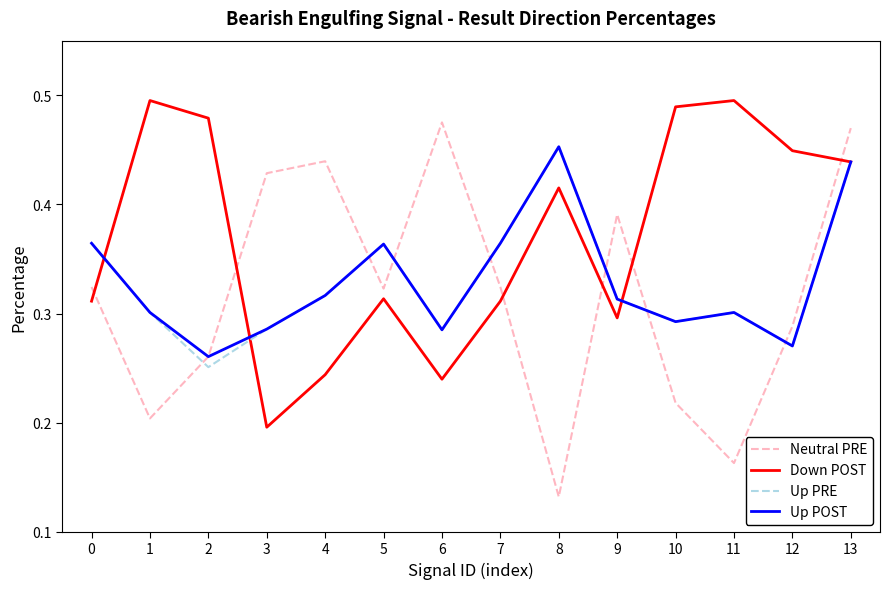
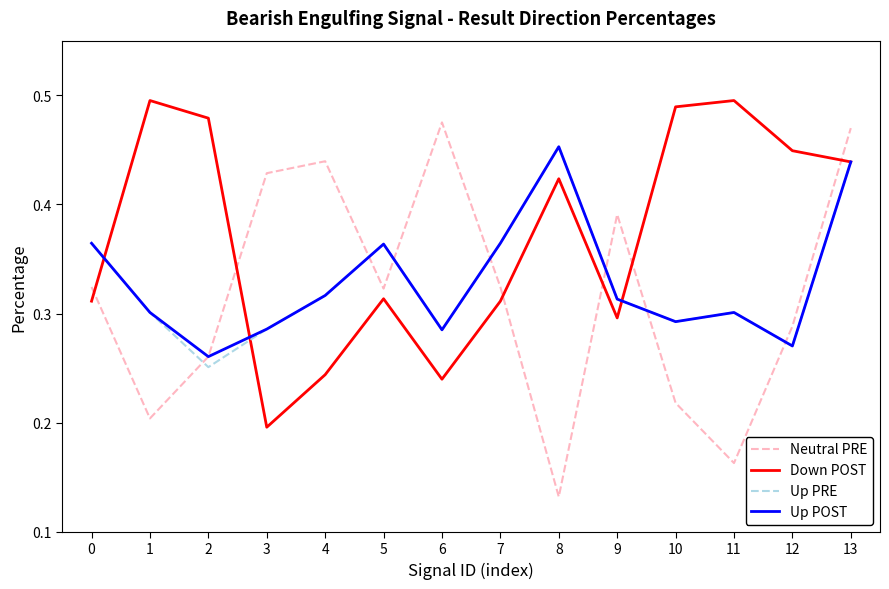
  {
    "Neutral PRE": {
      "0": 0.324,
      "1": 0.204,
      "3": 0.429,
      "4": 0.440,
      "5": 0.323,
      "6": 0.475,
      "7": 0.324,
      "8": 0.132,
      "9": 0.391,
      "10": 0.218,
      "11": 0.163,
      "12": 0.288,
      "13": 0.470
    },
    "Down POST": {
      "0": 0.311,
      "1": 0.495,
      "2": 0.479,
      "3": 0.196,
      "4": 0.244,
      "5": 0.314,
      "6": 0.240,
      "7": 0.311,
-     "8": 0.415,
+     "8": 0.423,
      "9": 0.296,
      "10": 0.489,
      "11": 0.495,
      "12": 0.449
    },
    "Up PRE": {
      "2": 0.251
    }
  }
